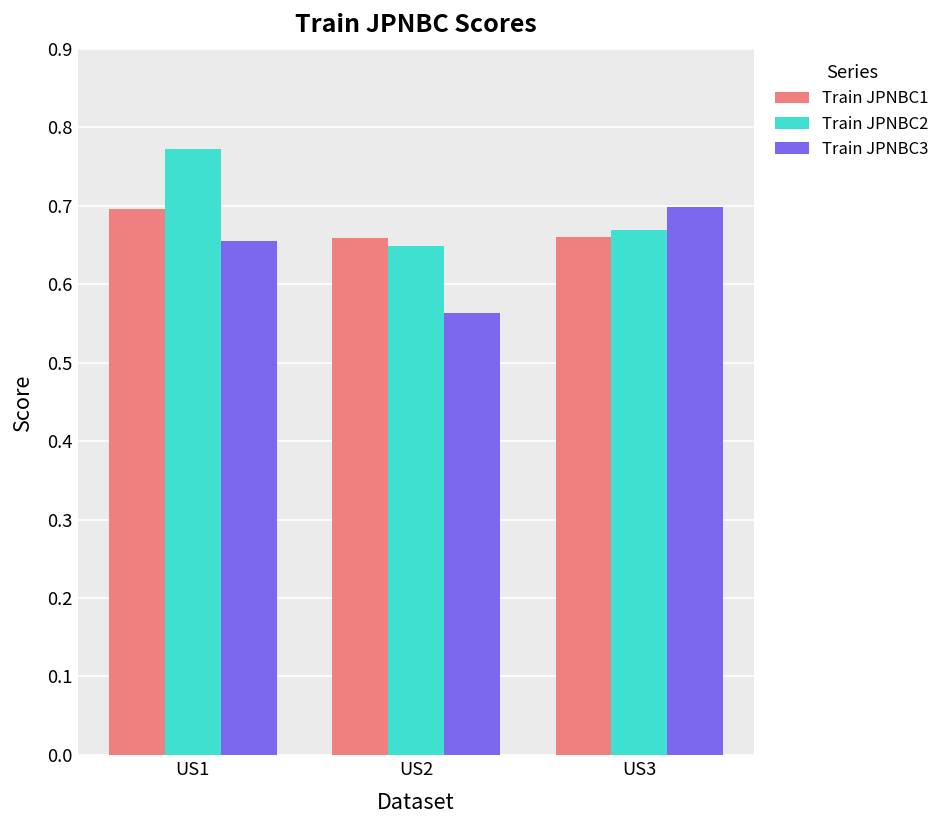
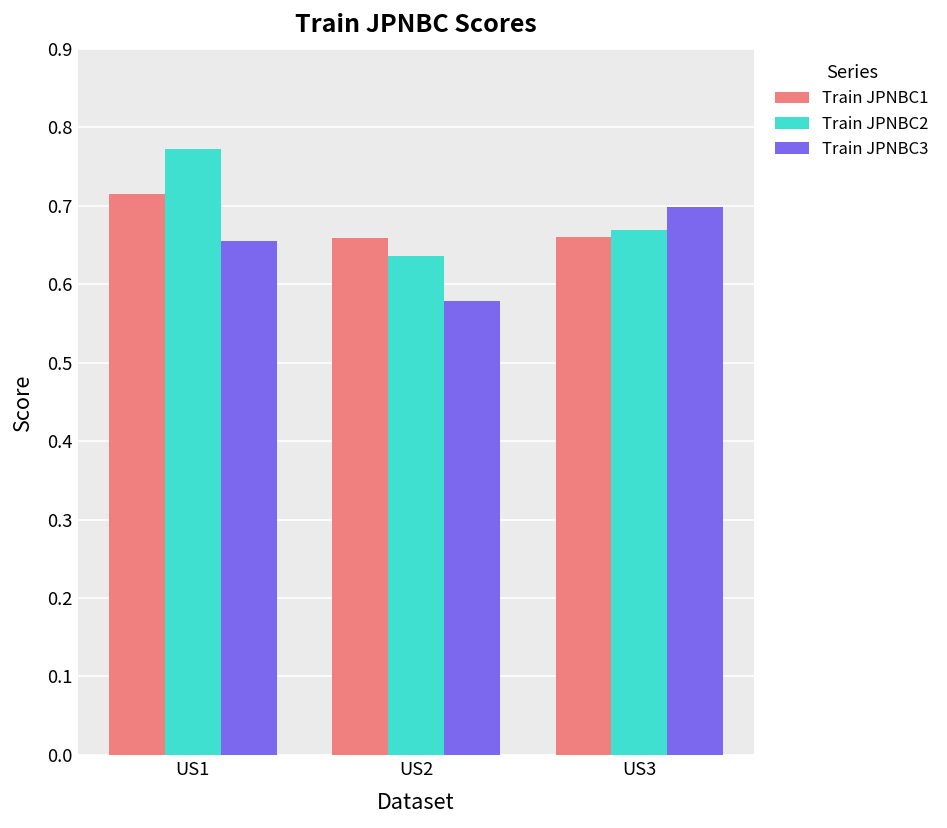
  {
    "Train JPNBC1": {
-     "US1": 0.70,
+     "US1": 0.72,
      "US2": 0.66,
      "US3": 0.66
    },
    "Train JPNBC2": {
      "US1": 0.77,
-     "US2": 0.65,
+     "US2": 0.64,
      "US3": 0.67
    },
    "Train JPNBC3": {
      "US1": 0.66,
-     "US2": 0.56,
+     "US2": 0.58,
      "US3": 0.70
    }
  }
